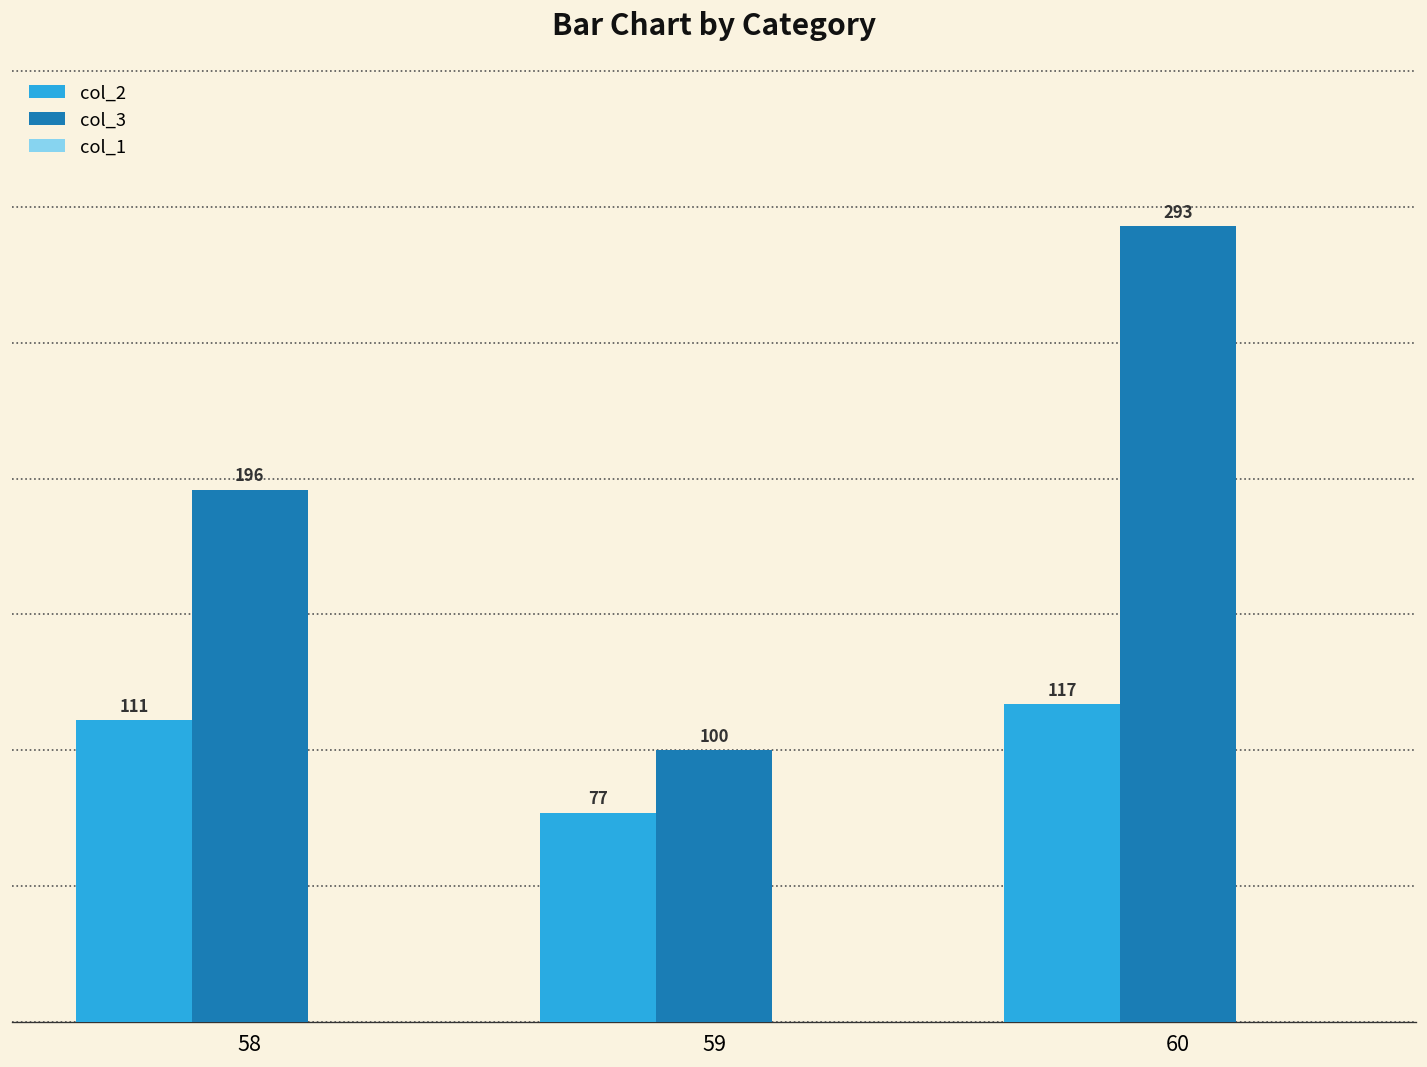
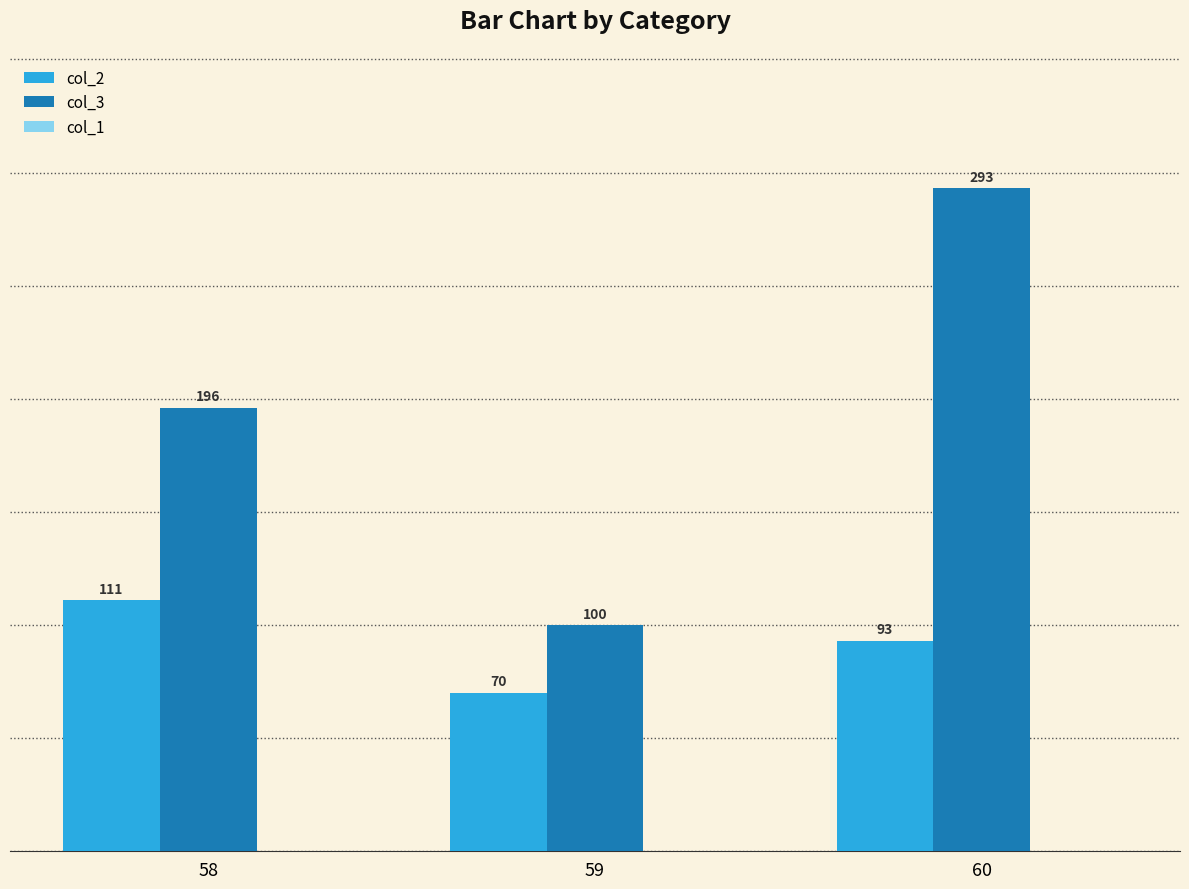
  {
    "col_2": {
      "58": 111,
-     "59": 77,
-     "60": 117
+     "59": 70,
+     "60": 93
    },
    "col_3": {
      "58": 196,
      "59": 100,
      "60": 293
    }
  }
